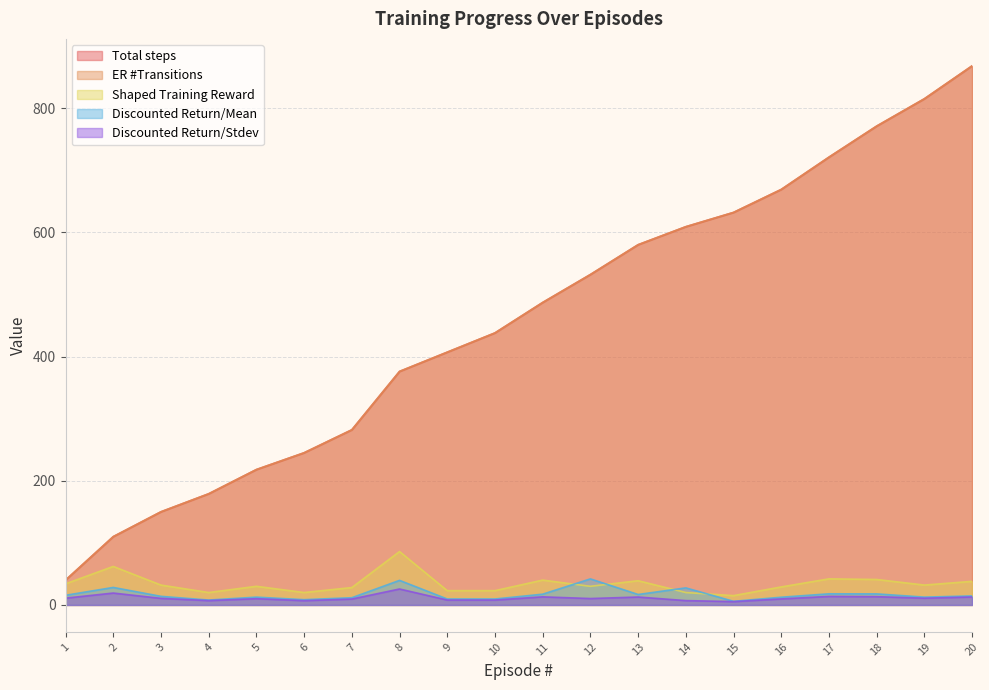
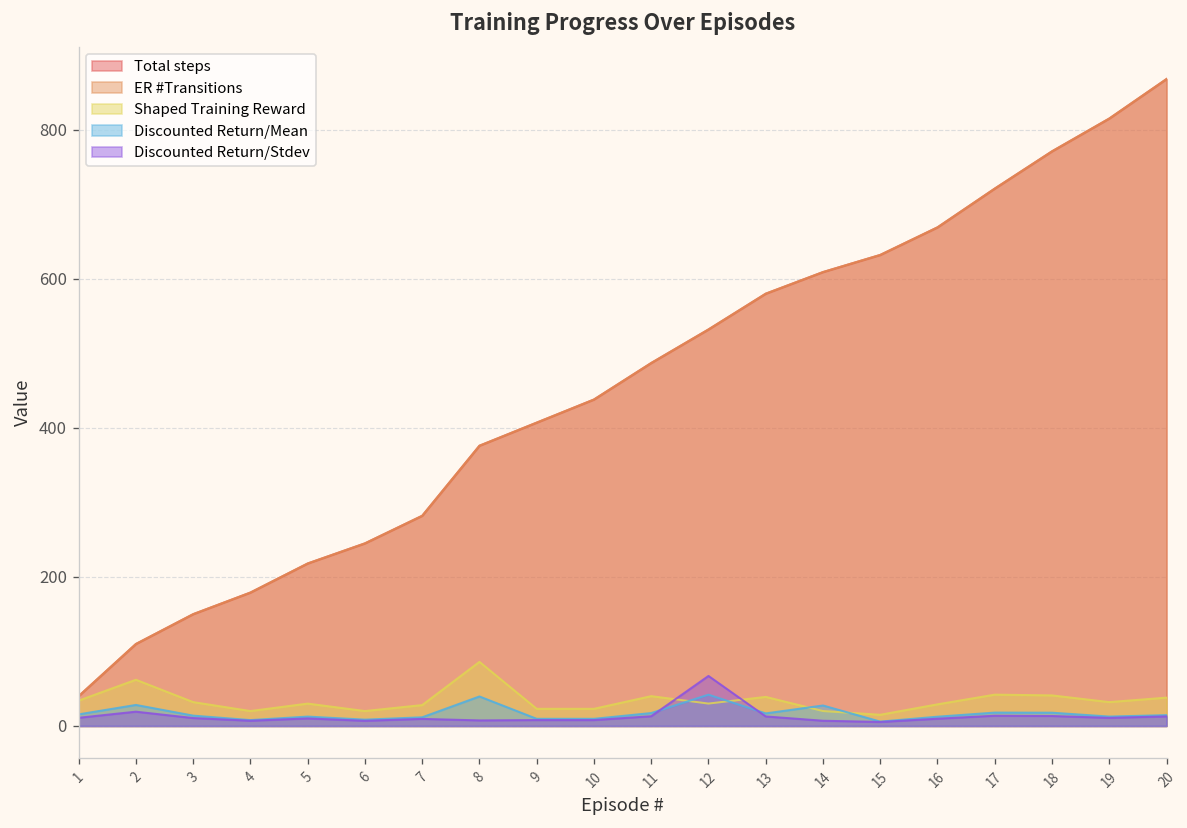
  {
    "Discounted Return/Mean": {
      "1": 20,
      "2": 30,
      "8": 40,
      "11": 20,
      "12": 40,
      "14": 30,
      "17": 20,
      "18": 20
    },
    "Discounted Return/Stdev": {
      "1": 10,
      "2": 20,
-     "8": 30,
+     "8": 10,
      "11": 10,
-     "12": 10,
+     "12": 70,
      "14": 10,
      "17": 10,
      "18": 10
    }
  }
